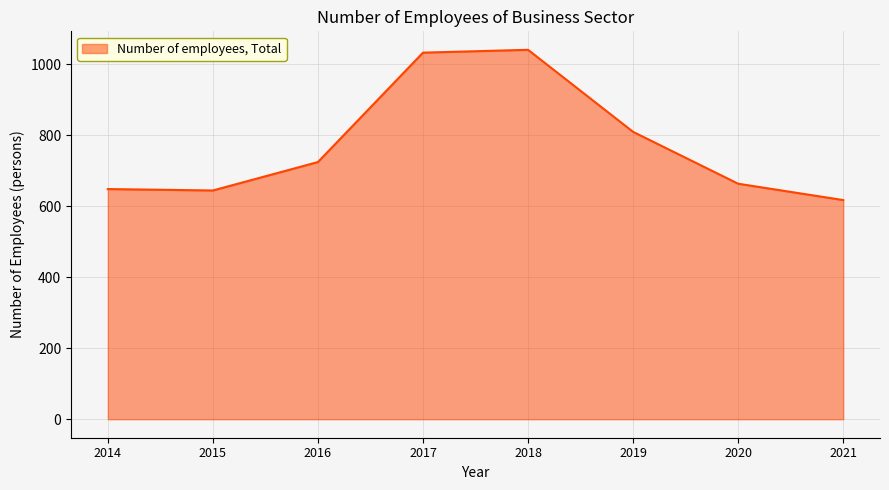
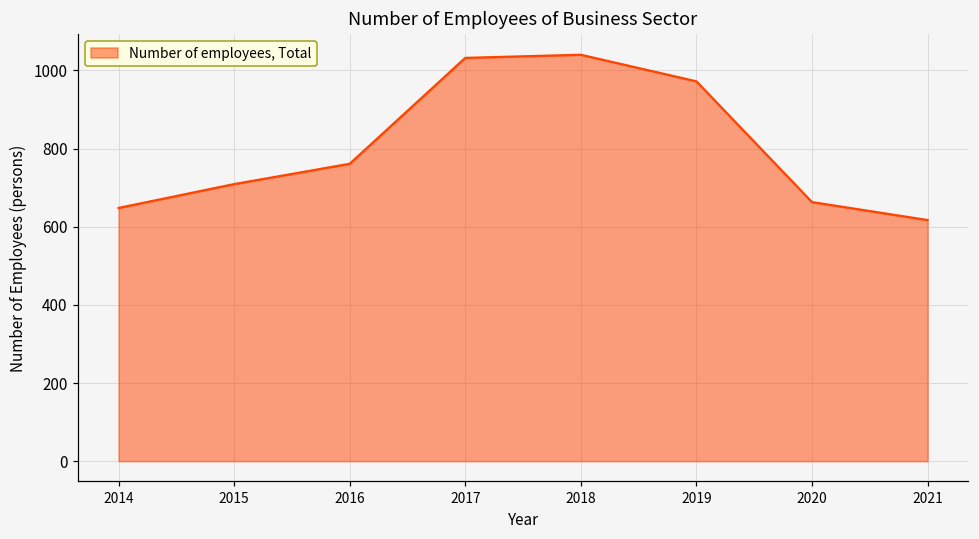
  {
    "2014": 650,
-   "2015": 640,
-   "2016": 720,
+   "2015": 710,
+   "2016": 760,
    "2017": 1030,
    "2018": 1040,
-   "2019": 810,
+   "2019": 970,
    "2020": 660,
    "2021": 620
  }
